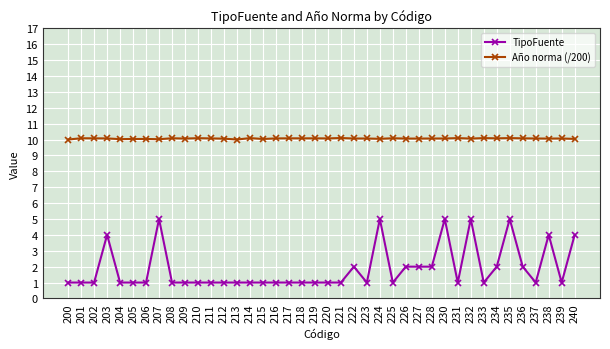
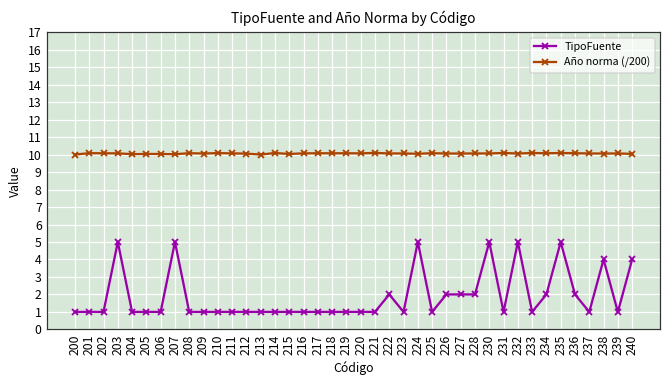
  {
    "TipoFuente": {
      "200": 1,
      "201": 1,
      "202": 1,
-     "203": 4,
+     "203": 5,
      "204": 1,
      "205": 1,
      "206": 1,
      "207": 5,
      "208": 1,
      "209": 1,
      "210": 1,
      "211": 1,
      "212": 1,
      "213": 1,
      "214": 1,
      "215": 1,
      "216": 1,
      "217": 1,
      "218": 1,
      "219": 1,
      "220": 1,
      "221": 1,
      "222": 2,
      "223": 1,
      "224": 5,
      "225": 1,
      "226": 2,
      "227": 2,
      "228": 2,
      "230": 5,
      "231": 1,
      "232": 5,
      "233": 1,
      "234": 2,
      "235": 5,
      "236": 2,
      "237": 1,
      "238": 4,
      "239": 1,
      "240": 4
    },
    "Año norma (/200)": {
      "200": 10,
      "201": 10,
      "202": 10,
      "203": 10,
      "204": 10,
      "205": 10,
      "206": 10,
      "207": 10,
      "208": 10,
      "209": 10,
      "210": 10,
      "211": 10,
      "212": 10,
      "213": 10,
      "214": 10,
      "215": 10,
      "216": 10,
      "217": 10,
      "218": 10,
      "219": 10,
      "220": 10,
      "221": 10,
      "222": 10,
      "223": 10,
      "224": 10,
      "225": 10,
      "226": 10,
      "227": 10,
      "228": 10,
      "230": 10,
      "231": 10,
      "232": 10,
      "233": 10,
      "234": 10,
      "235": 10,
      "236": 10,
      "237": 10,
      "238": 10,
      "239": 10,
      "240": 10
    }
  }
